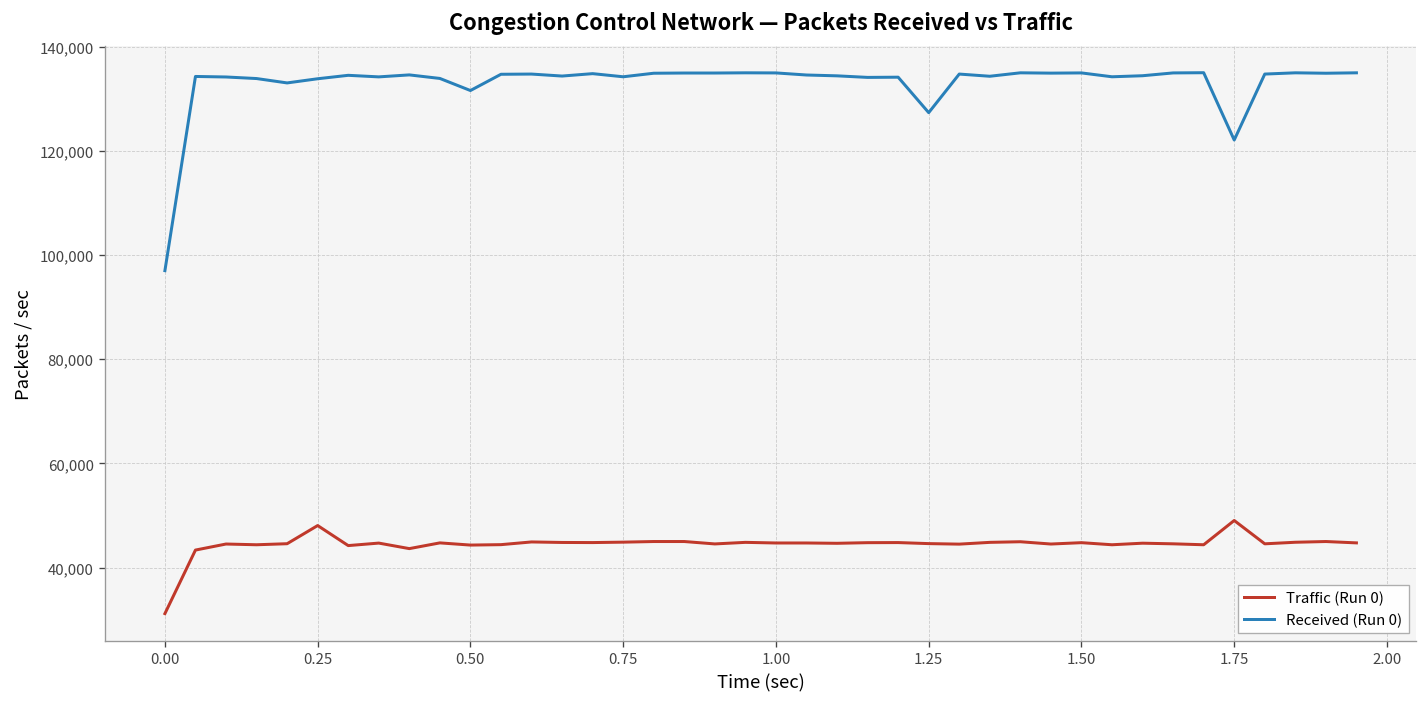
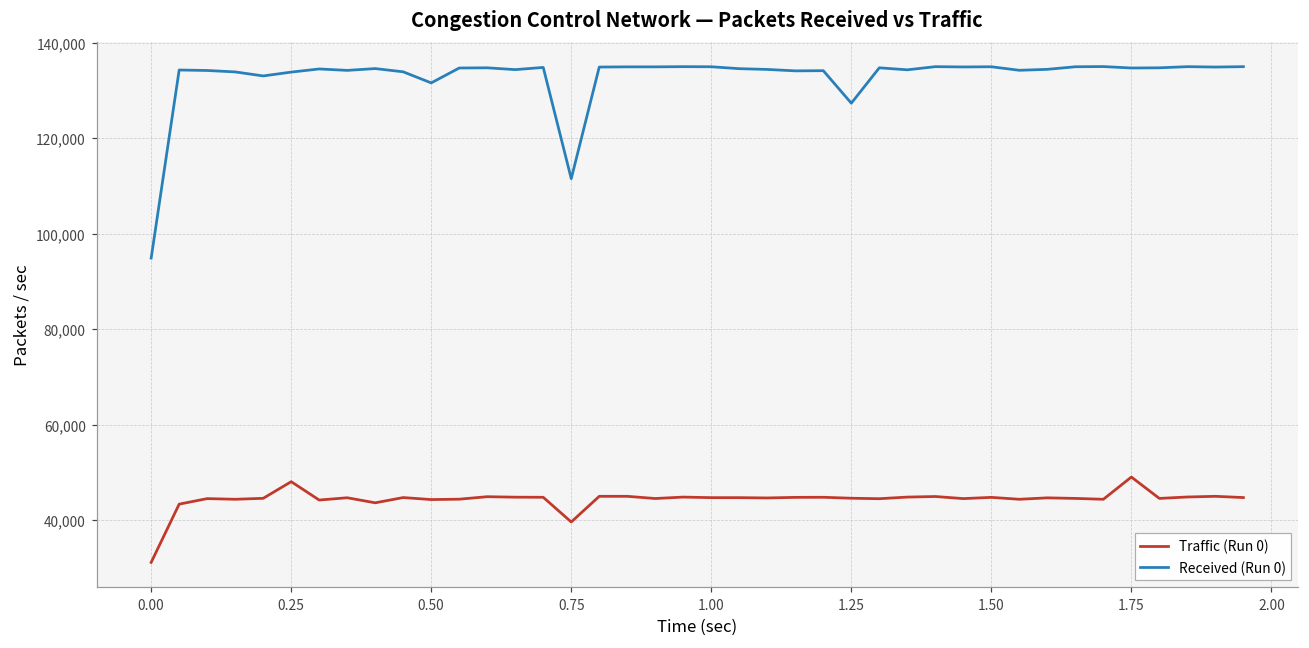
  {
    "Traffic (Run 0)": {
      "0.00": "31,000",
      "0.25": "48,000",
      "0.50": "44,000",
-     "0.75": "45,000",
+     "0.75": "40,000",
      "1.00": "45,000",
      "1.25": "45,000",
      "1.50": "45,000",
      "1.75": "49,000"
    },
    "Received (Run 0)": {
-     "0.00": "97,000",
+     "0.00": "95,000",
      "0.25": "134,000",
      "0.50": "132,000",
-     "0.75": "134,000",
+     "0.75": "112,000",
      "1.00": "135,000",
      "1.25": "127,000",
      "1.50": "135,000",
-     "1.75": "122,000"
+     "1.75": "135,000"
    }
  }
